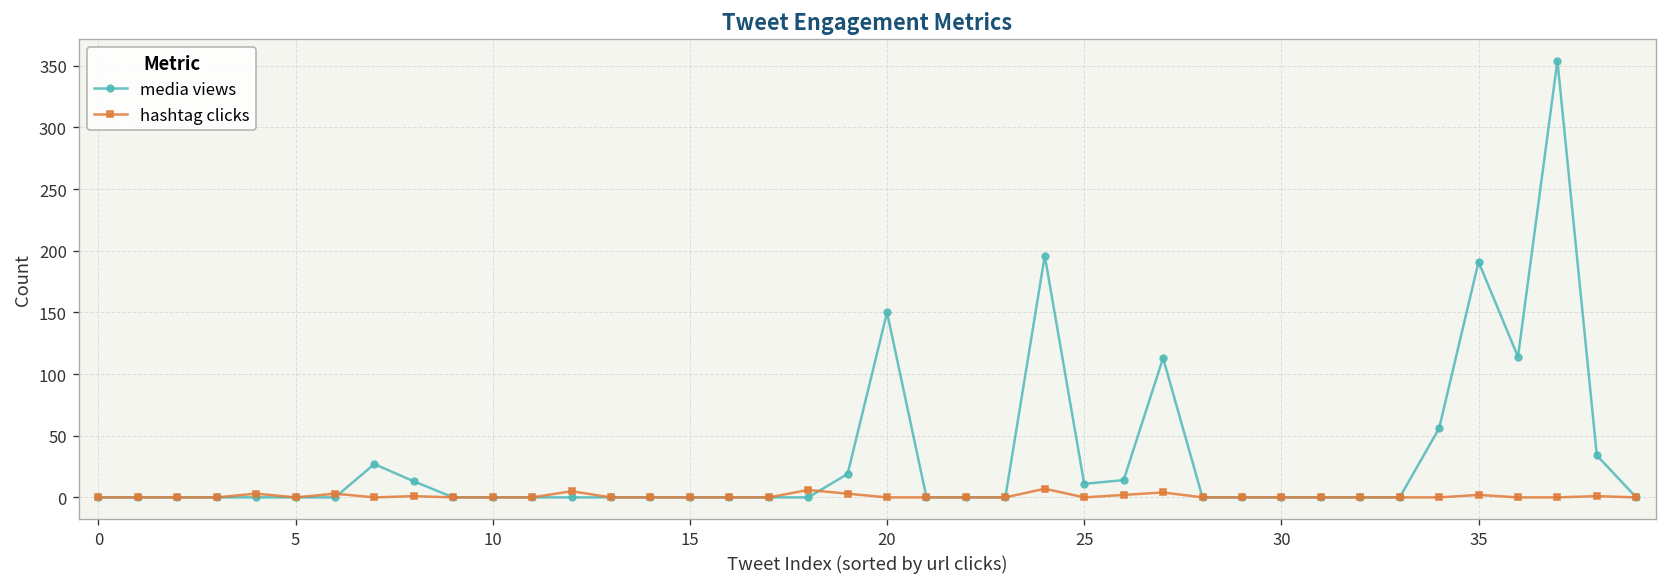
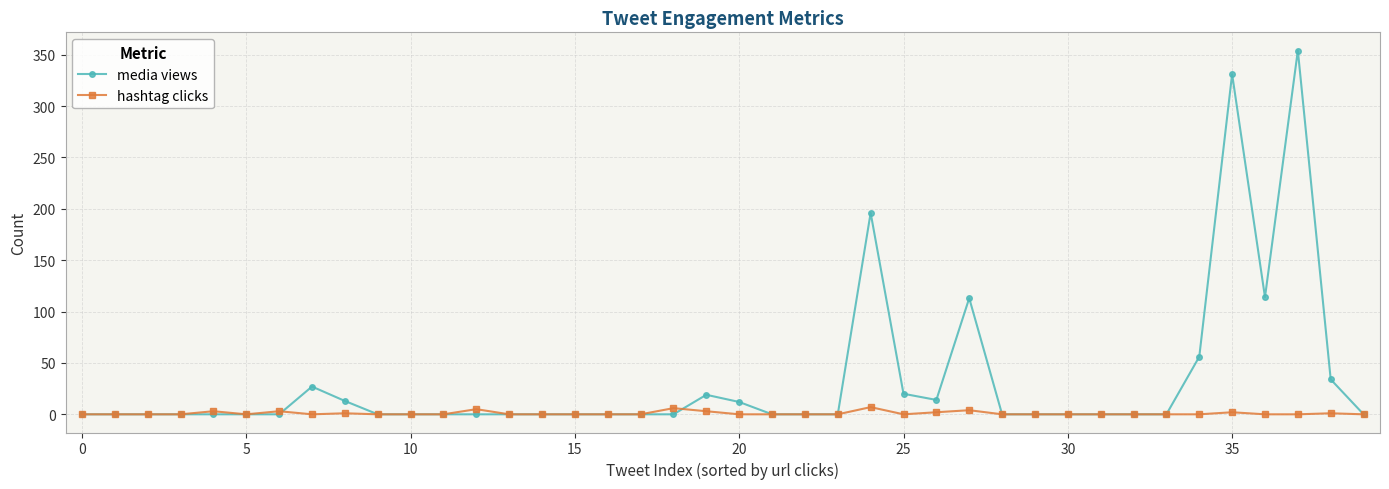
  {
    "media views": {
-     "20": 150,
-     "25": 11,
-     "35": 191
+     "20": 12,
+     "25": 20,
+     "35": 331
    },
    "hashtag clicks": {
      "20": 0,
      "25": 0,
      "35": 2
    }
  }
